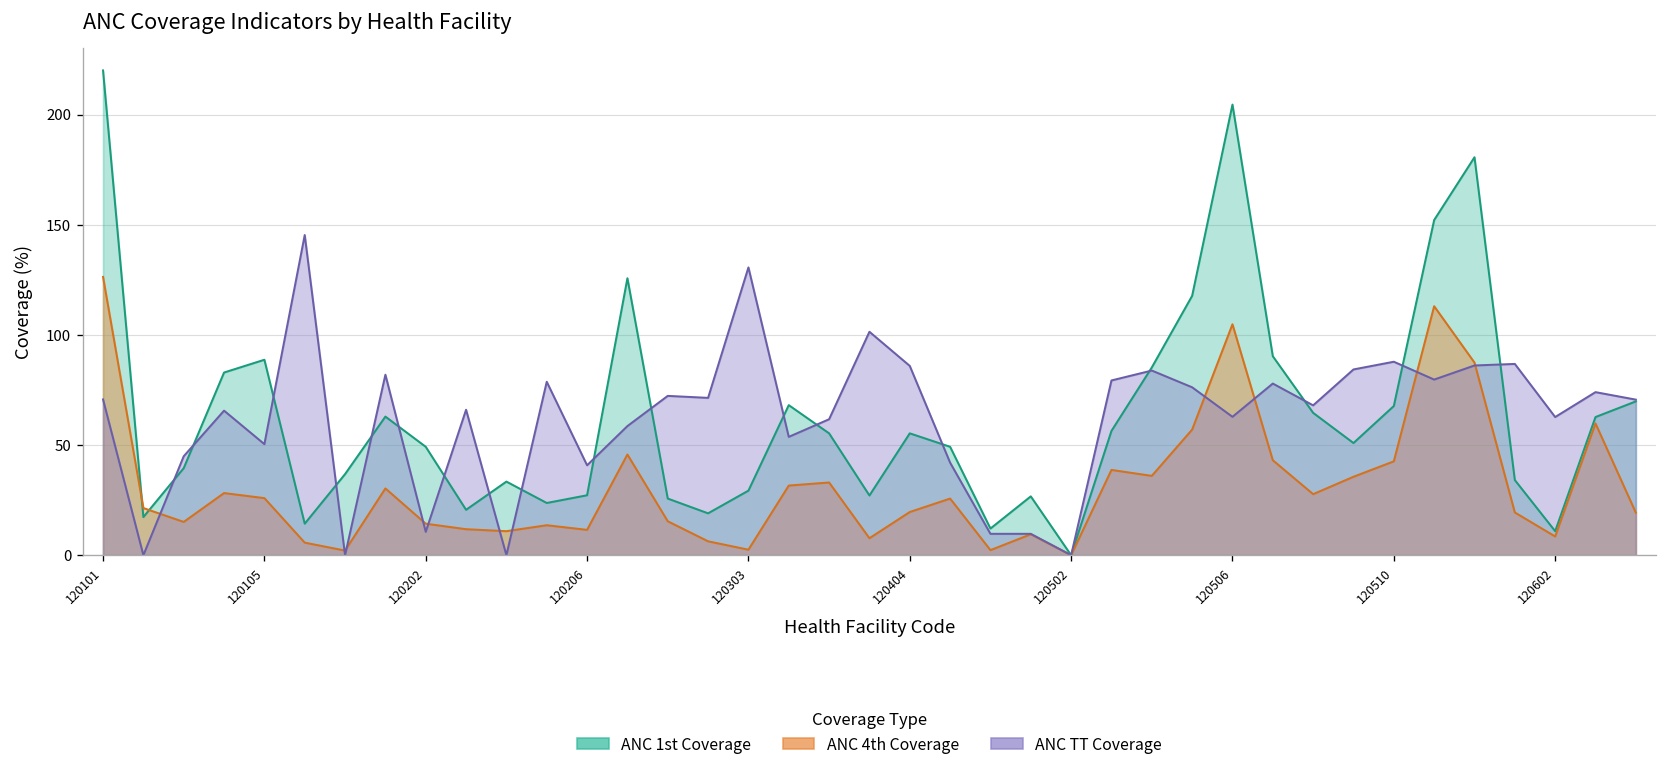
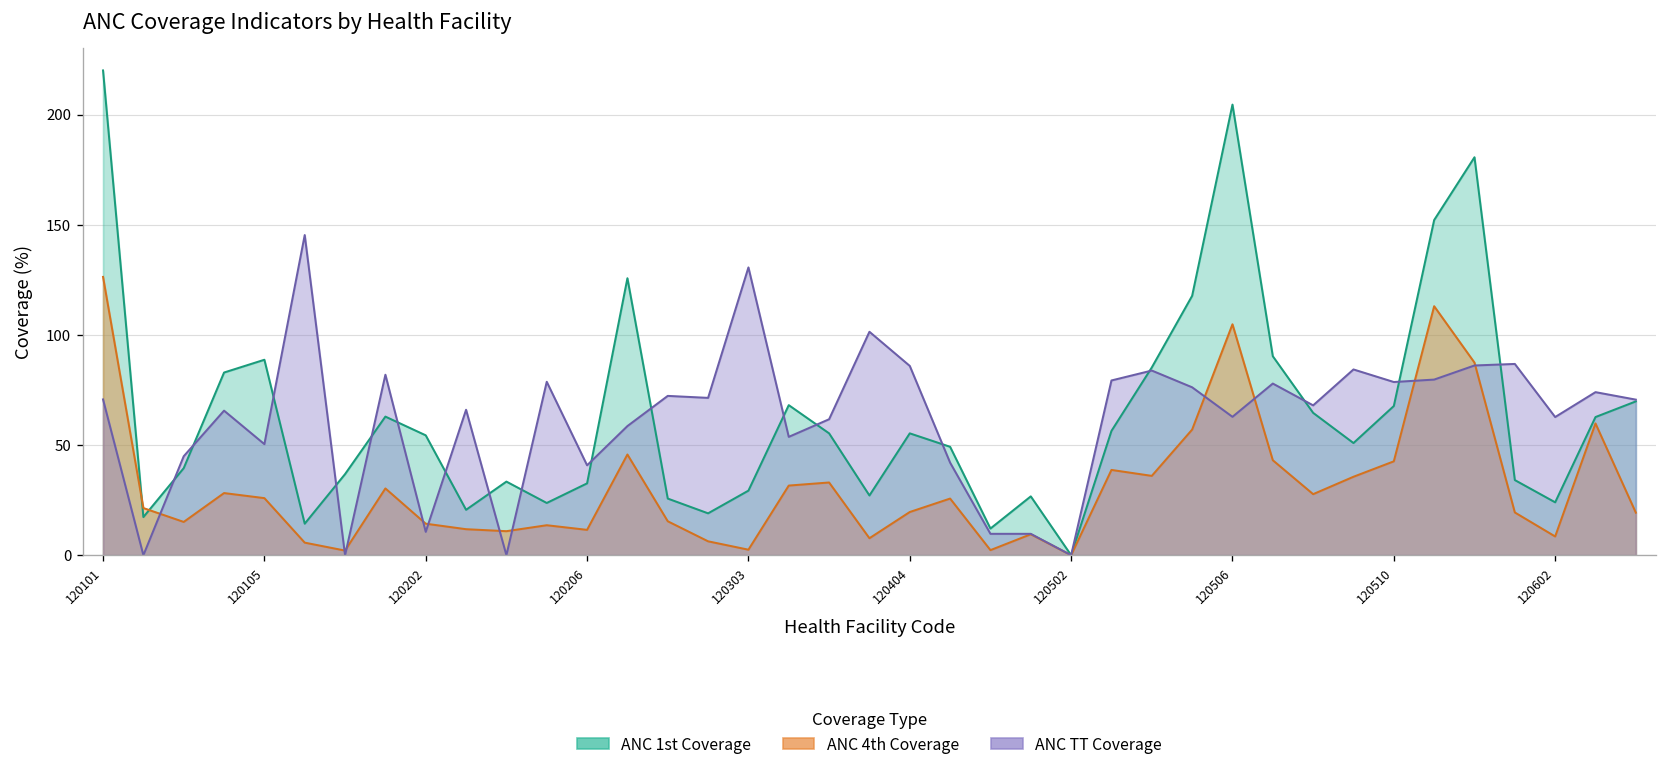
  {
    "ANC 1st Coverage": {
      "120101": 220,
      "120105": 89,
-     "120202": 49,
-     "120206": 27,
+     "120202": 54,
+     "120206": 33,
      "120303": 29,
      "120404": 55,
      "120506": 205,
      "120510": 68,
-     "120602": 11
+     "120602": 24
    },
    "ANC 4th Coverage": {
      "120101": 126,
      "120105": 26,
      "120202": 14,
      "120206": 12,
      "120303": 3,
      "120404": 20,
      "120506": 105,
      "120510": 43,
      "120602": 9
    },
    "ANC TT Coverage": {
      "120101": 71,
      "120105": 50,
      "120202": 11,
      "120206": 41,
      "120303": 131,
      "120404": 86,
      "120506": 63,
-     "120510": 88,
+     "120510": 79,
      "120602": 63
    }
  }
